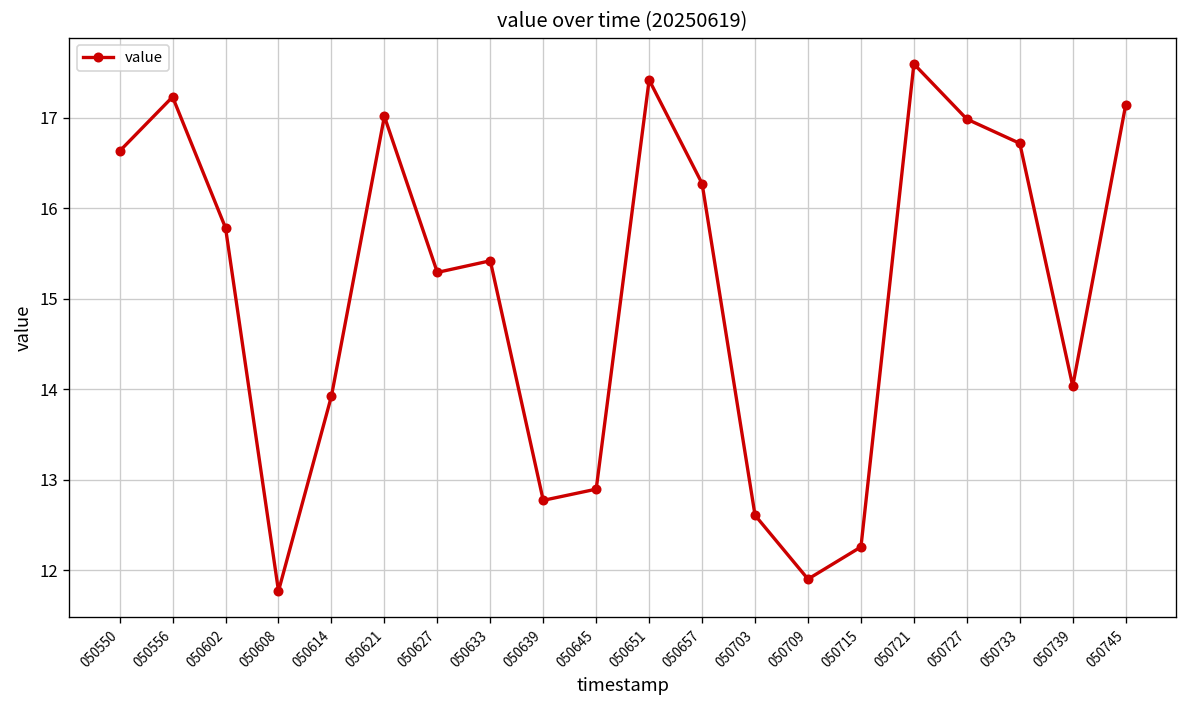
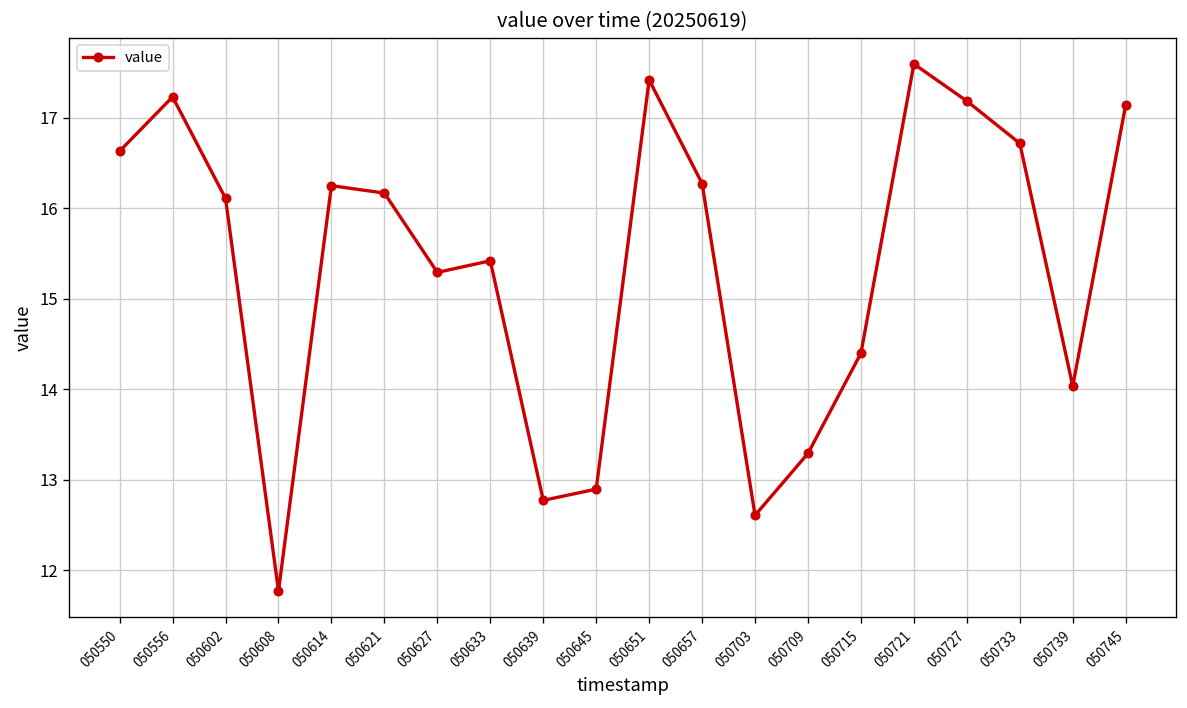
  {
    "050550": 16.6,
    "050556": 17.2,
-   "050602": 15.8,
+   "050602": 16.1,
    "050608": 11.8,
-   "050614": 13.9,
-   "050621": 17.0,
+   "050614": 16.3,
+   "050621": 16.2,
    "050627": 15.3,
    "050633": 15.4,
    "050639": 12.8,
    "050645": 12.9,
    "050651": 17.4,
    "050657": 16.3,
    "050703": 12.6,
-   "050709": 11.9,
-   "050715": 12.3,
+   "050709": 13.3,
+   "050715": 14.4,
    "050721": 17.6,
-   "050727": 17.0,
+   "050727": 17.2,
    "050733": 16.7,
    "050739": 14.0,
    "050745": 17.1
  }
